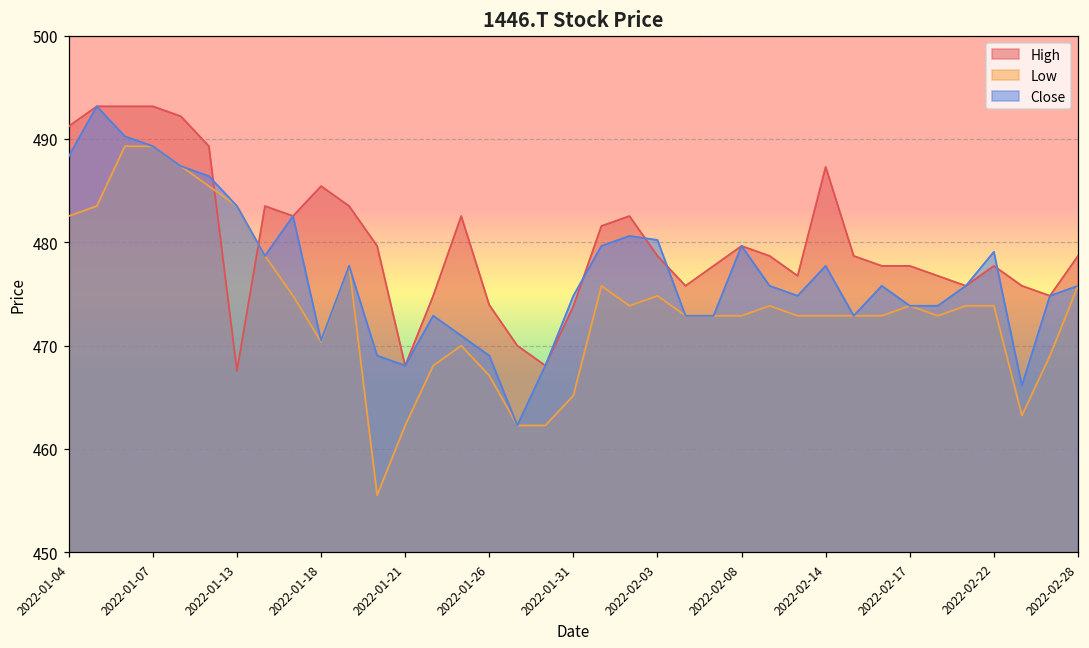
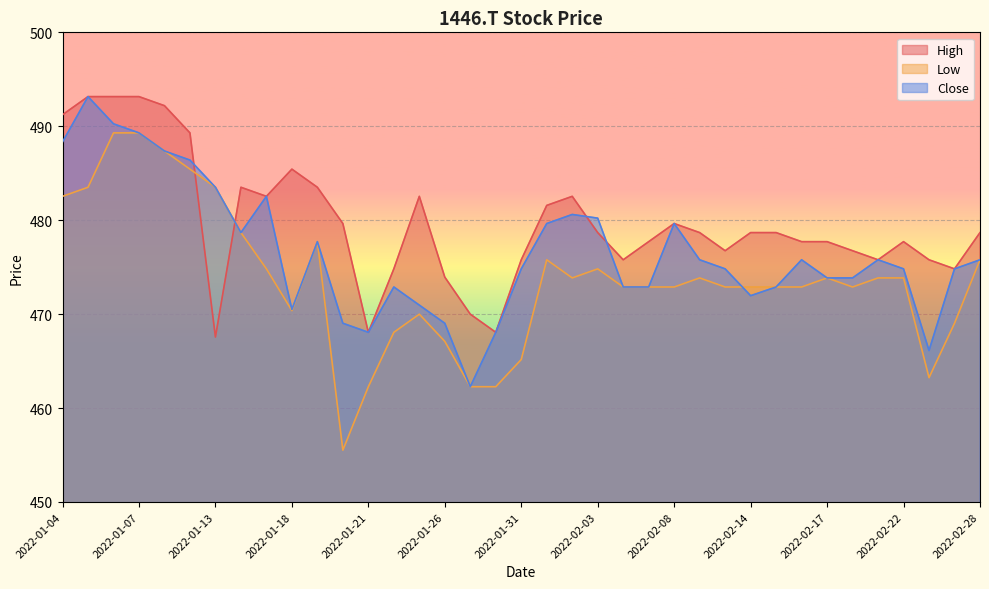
  {
    "High": {
      "2022-01-04": 491,
      "2022-01-07": 493,
      "2022-01-13": 468,
      "2022-01-18": 485,
      "2022-01-26": 474,
-     "2022-01-31": 474,
+     "2022-01-31": 476,
      "2022-02-03": 479,
-     "2022-02-14": 487,
+     "2022-02-14": 479,
      "2022-02-17": 478,
      "2022-02-22": 478,
      "2022-02-28": 479
    },
    "Low": {
      "2022-01-04": 483,
      "2022-01-21": 462,
      "2022-01-26": 467,
      "2022-01-31": 465,
      "2022-02-03": 475,
      "2022-02-08": 473,
      "2022-02-14": 473,
      "2022-02-22": 474
    },
    "Close": {
      "2022-01-04": 488,
      "2022-01-26": 469,
      "2022-01-31": 475,
      "2022-02-03": 480,
-     "2022-02-14": 478,
-     "2022-02-22": 479
+     "2022-02-14": 472,
+     "2022-02-22": 475
    }
  }
